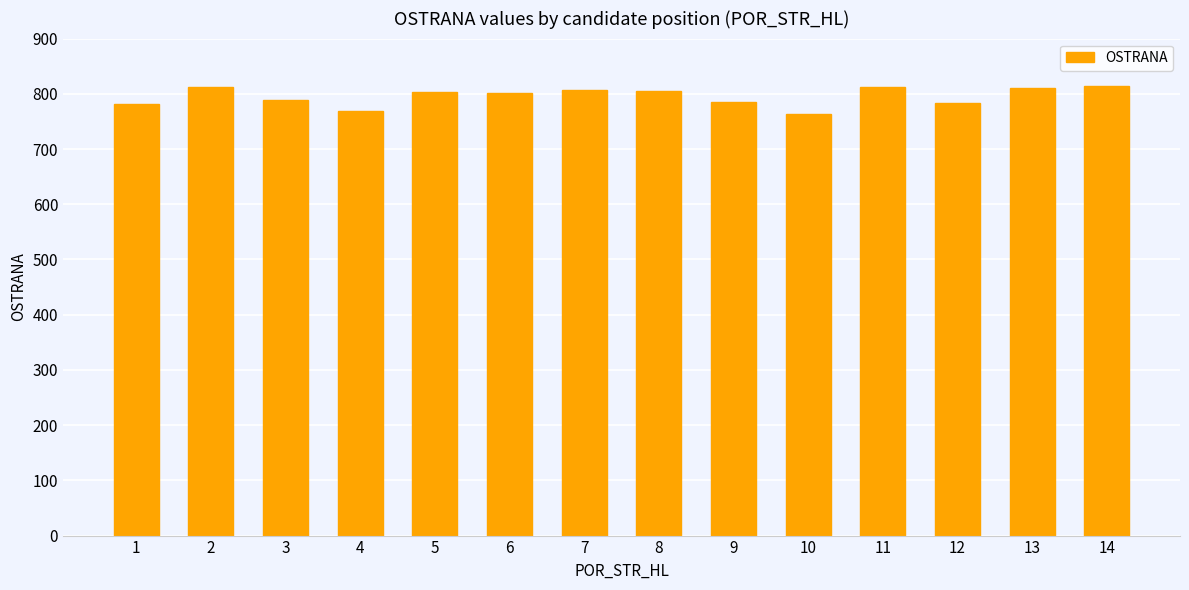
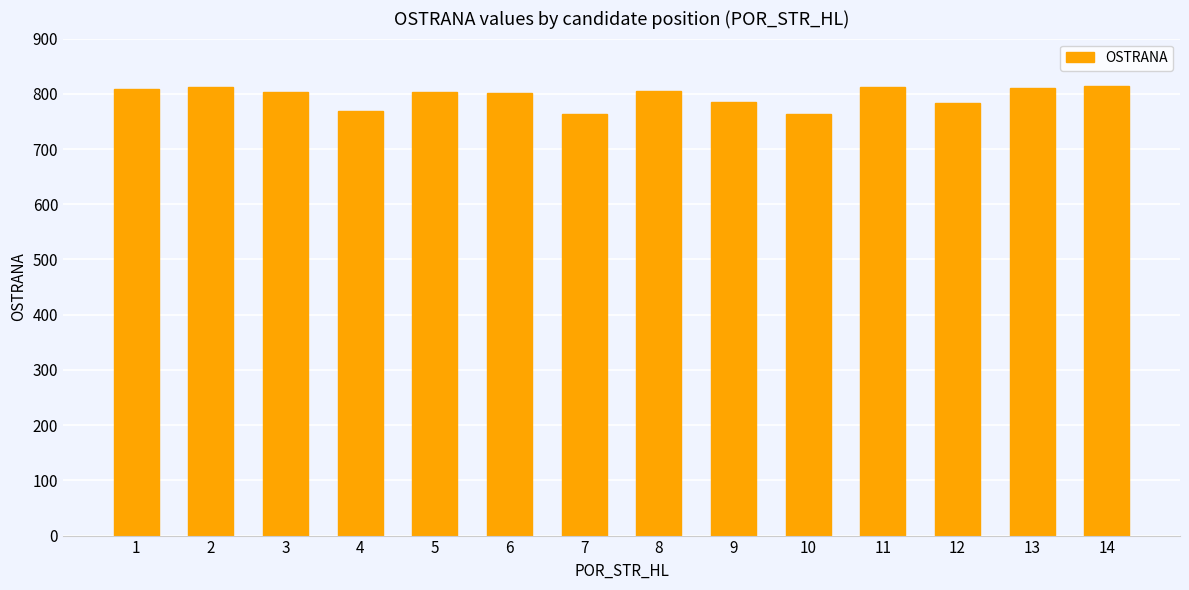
  {
-   "1": 780,
+   "1": 810,
    "2": 810,
-   "3": 790,
+   "3": 800,
    "4": 770,
    "5": 800,
    "6": 800,
-   "7": 810,
+   "7": 760,
    "8": 810,
    "9": 790,
    "10": 760,
    "11": 810,
    "12": 780,
    "13": 810,
    "14": 810
  }
